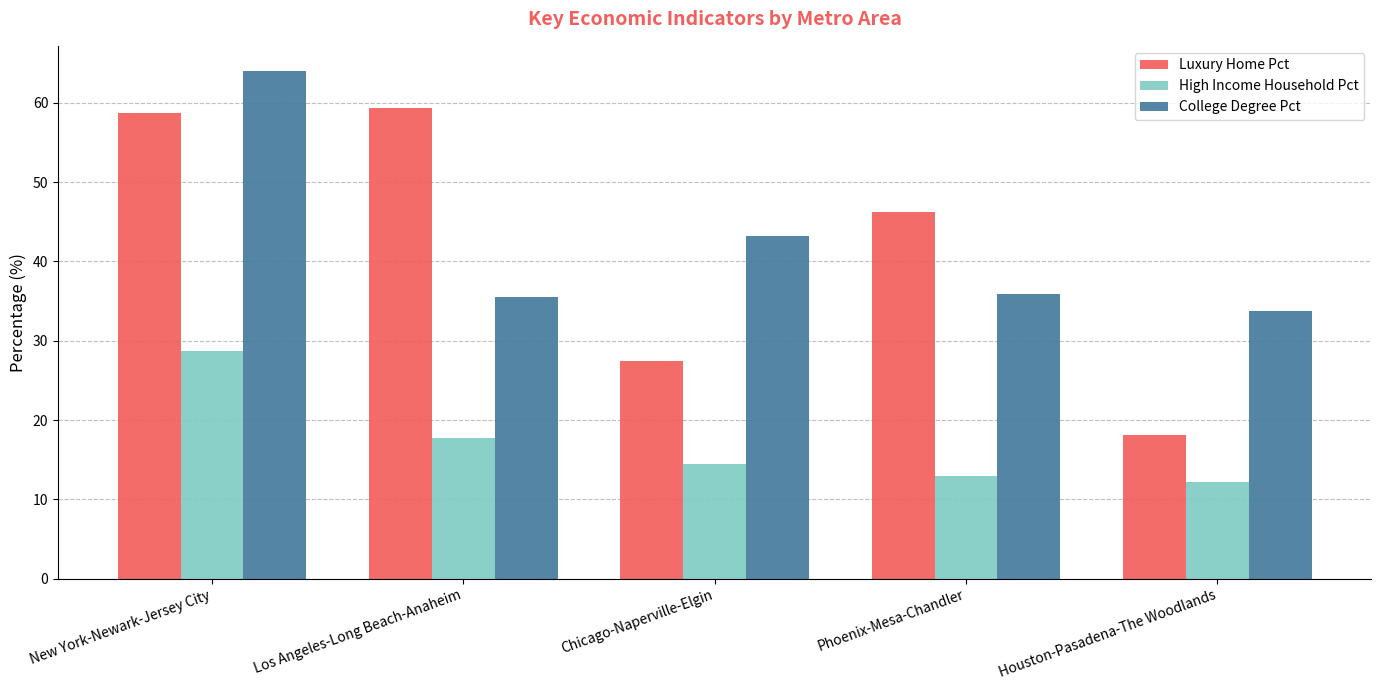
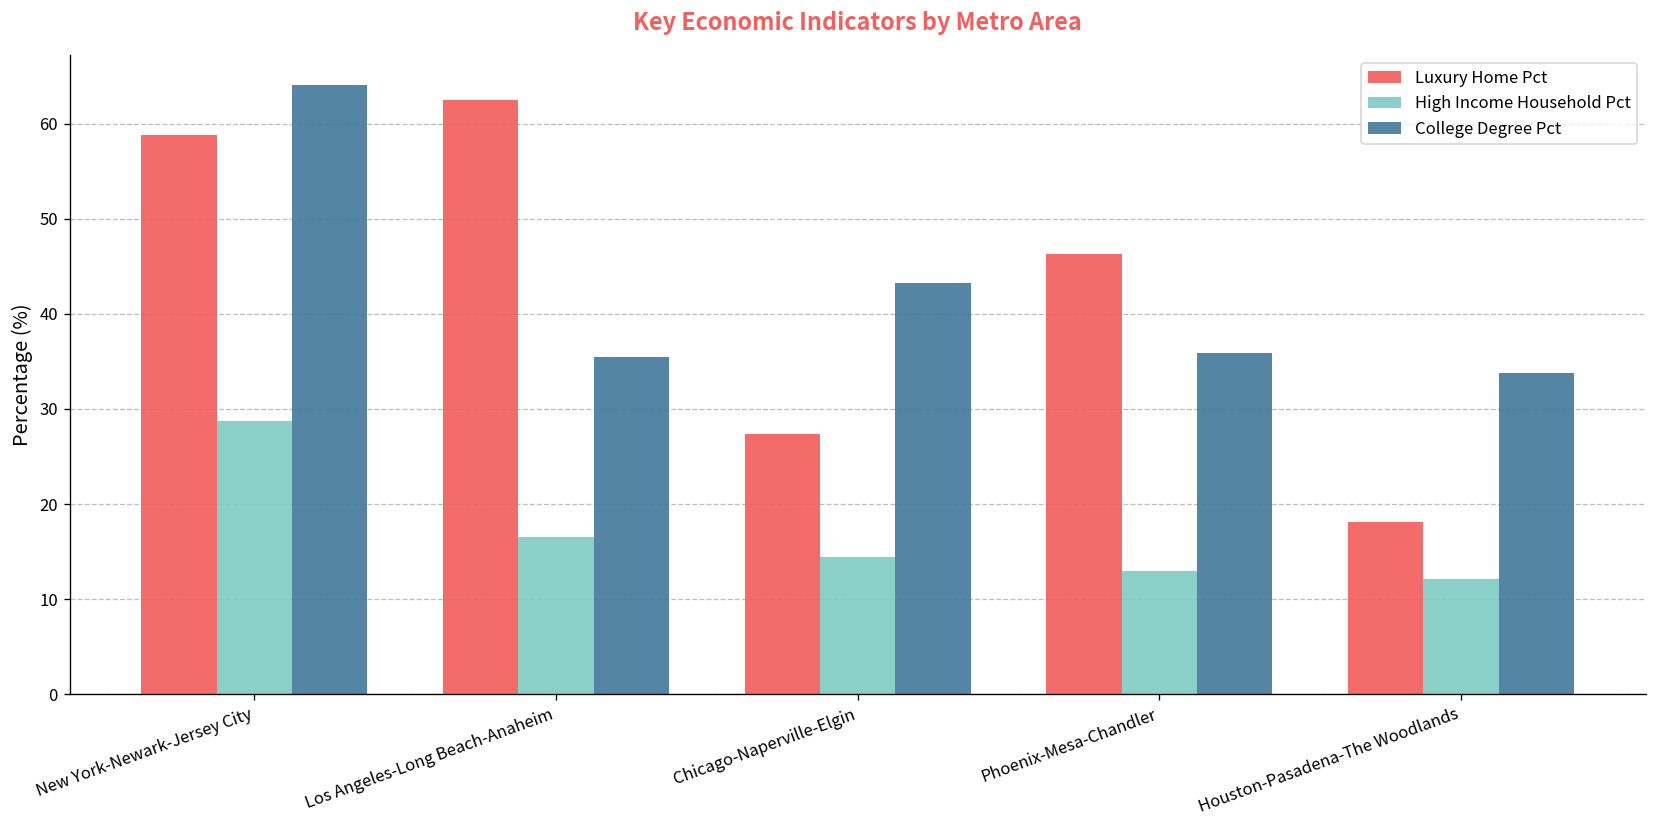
  {
    "Luxury Home Pct": {
      "New York-Newark-Jersey City": 59,
-     "Los Angeles-Long Beach-Anaheim": 59,
+     "Los Angeles-Long Beach-Anaheim": 62,
      "Chicago-Naperville-Elgin": 27,
      "Phoenix-Mesa-Chandler": 46,
      "Houston-Pasadena-The Woodlands": 18
    },
    "High Income Household Pct": {
      "New York-Newark-Jersey City": 29,
-     "Los Angeles-Long Beach-Anaheim": 18,
+     "Los Angeles-Long Beach-Anaheim": 17,
      "Chicago-Naperville-Elgin": 14,
      "Phoenix-Mesa-Chandler": 13,
      "Houston-Pasadena-The Woodlands": 12
    },
    "College Degree Pct": {
      "New York-Newark-Jersey City": 64,
      "Los Angeles-Long Beach-Anaheim": 35,
      "Chicago-Naperville-Elgin": 43,
      "Phoenix-Mesa-Chandler": 36,
      "Houston-Pasadena-The Woodlands": 34
    }
  }
